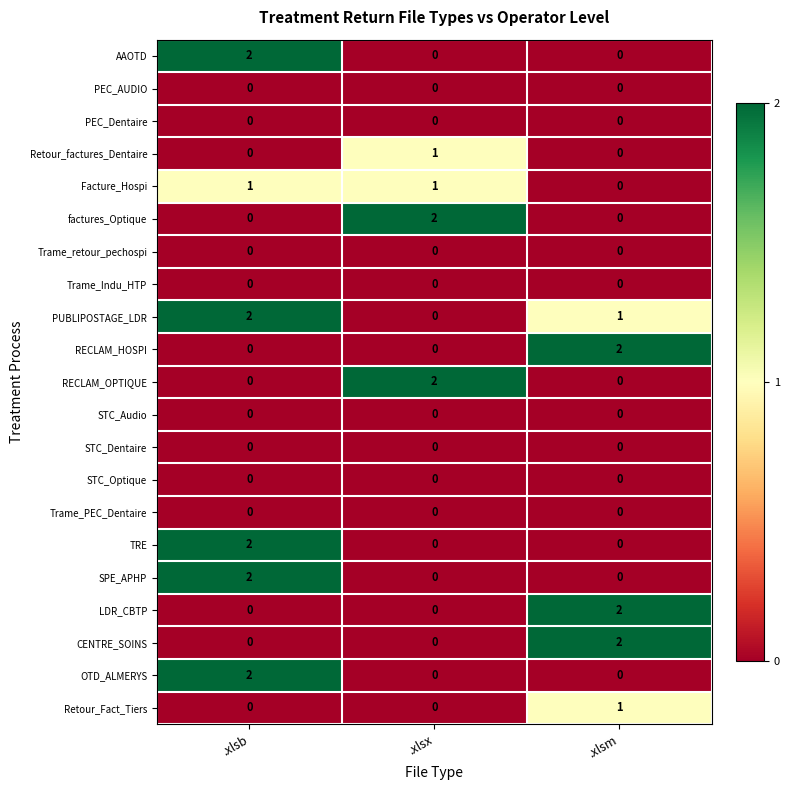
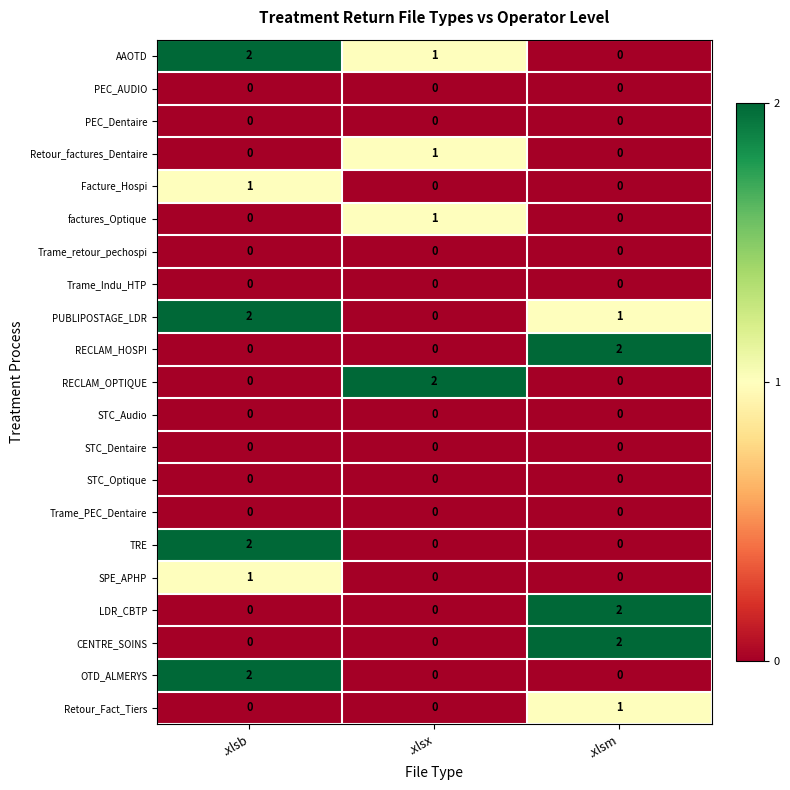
  {
    "AAOTD": {
      ".xlsb": 2,
-     ".xlsx": 0,
+     ".xlsx": 1,
      ".xlsm": 0
    },
    "PEC_AUDIO": {
      ".xlsb": 0,
      ".xlsx": 0,
      ".xlsm": 0
    },
    "PEC_Dentaire": {
      ".xlsb": 0,
      ".xlsx": 0,
      ".xlsm": 0
    },
    "Retour_factures_Dentaire": {
      ".xlsb": 0,
      ".xlsx": 1,
      ".xlsm": 0
    },
    "Facture_Hospi": {
      ".xlsb": 1,
-     ".xlsx": 1,
+     ".xlsx": 0,
      ".xlsm": 0
    },
    "factures_Optique": {
      ".xlsb": 0,
-     ".xlsx": 2,
+     ".xlsx": 1,
      ".xlsm": 0
    },
    "Trame_retour_pechospi": {
      ".xlsb": 0,
      ".xlsx": 0,
      ".xlsm": 0
    },
    "Trame_Indu_HTP": {
      ".xlsb": 0,
      ".xlsx": 0,
      ".xlsm": 0
    },
    "PUBLIPOSTAGE_LDR": {
      ".xlsb": 2,
      ".xlsx": 0,
      ".xlsm": 1
    },
    "RECLAM_HOSPI": {
      ".xlsb": 0,
      ".xlsx": 0,
      ".xlsm": 2
    },
    "RECLAM_OPTIQUE": {
      ".xlsb": 0,
      ".xlsx": 2,
      ".xlsm": 0
    },
    "STC_Audio": {
      ".xlsb": 0,
      ".xlsx": 0,
      ".xlsm": 0
    },
    "STC_Dentaire": {
      ".xlsb": 0,
      ".xlsx": 0,
      ".xlsm": 0
    },
    "STC_Optique": {
      ".xlsb": 0,
      ".xlsx": 0,
      ".xlsm": 0
    },
    "Trame_PEC_Dentaire": {
      ".xlsb": 0,
      ".xlsx": 0,
      ".xlsm": 0
    },
    "TRE": {
      ".xlsb": 2,
      ".xlsx": 0,
      ".xlsm": 0
    },
    "SPE_APHP": {
-     ".xlsb": 2,
+     ".xlsb": 1,
      ".xlsx": 0,
      ".xlsm": 0
    },
    "LDR_CBTP": {
      ".xlsb": 0,
      ".xlsx": 0,
      ".xlsm": 2
    },
    "CENTRE_SOINS": {
      ".xlsb": 0,
      ".xlsx": 0,
      ".xlsm": 2
    },
    "OTD_ALMERYS": {
      ".xlsb": 2,
      ".xlsx": 0,
      ".xlsm": 0
    },
    "Retour_Fact_Tiers": {
      ".xlsb": 0,
      ".xlsx": 0,
      ".xlsm": 1
    }
  }
